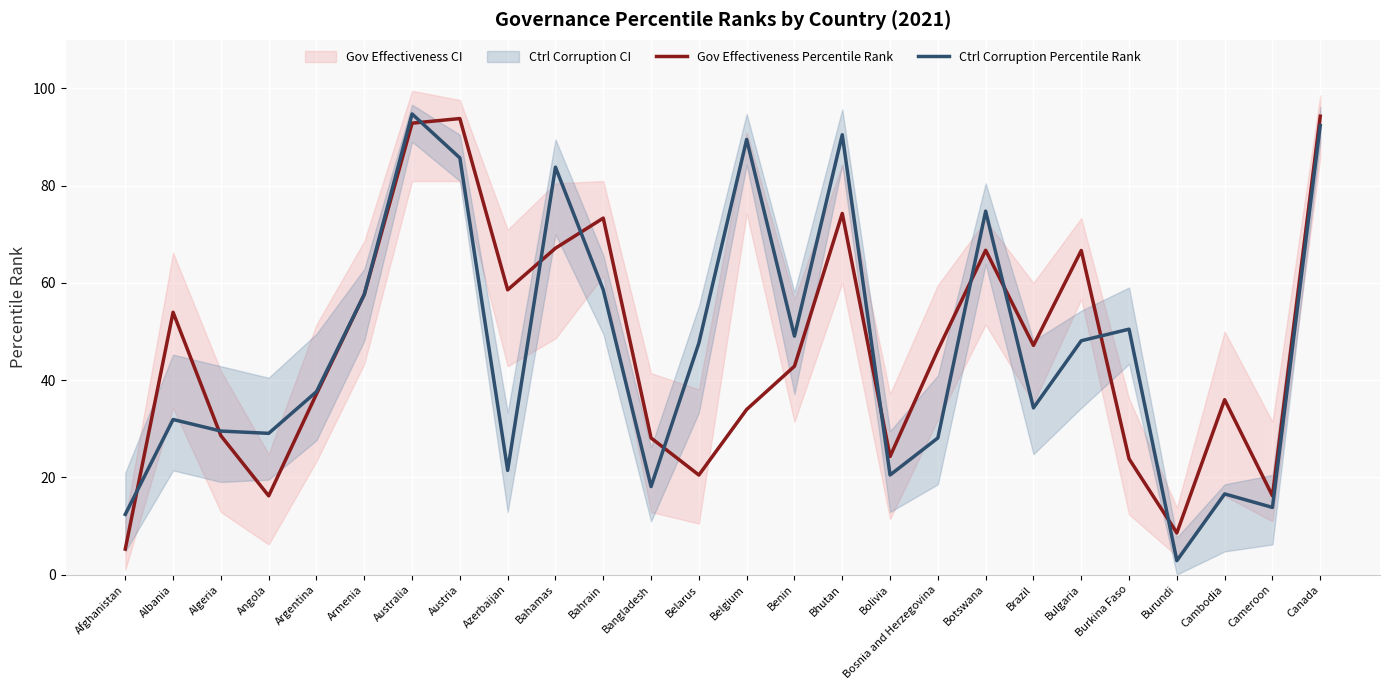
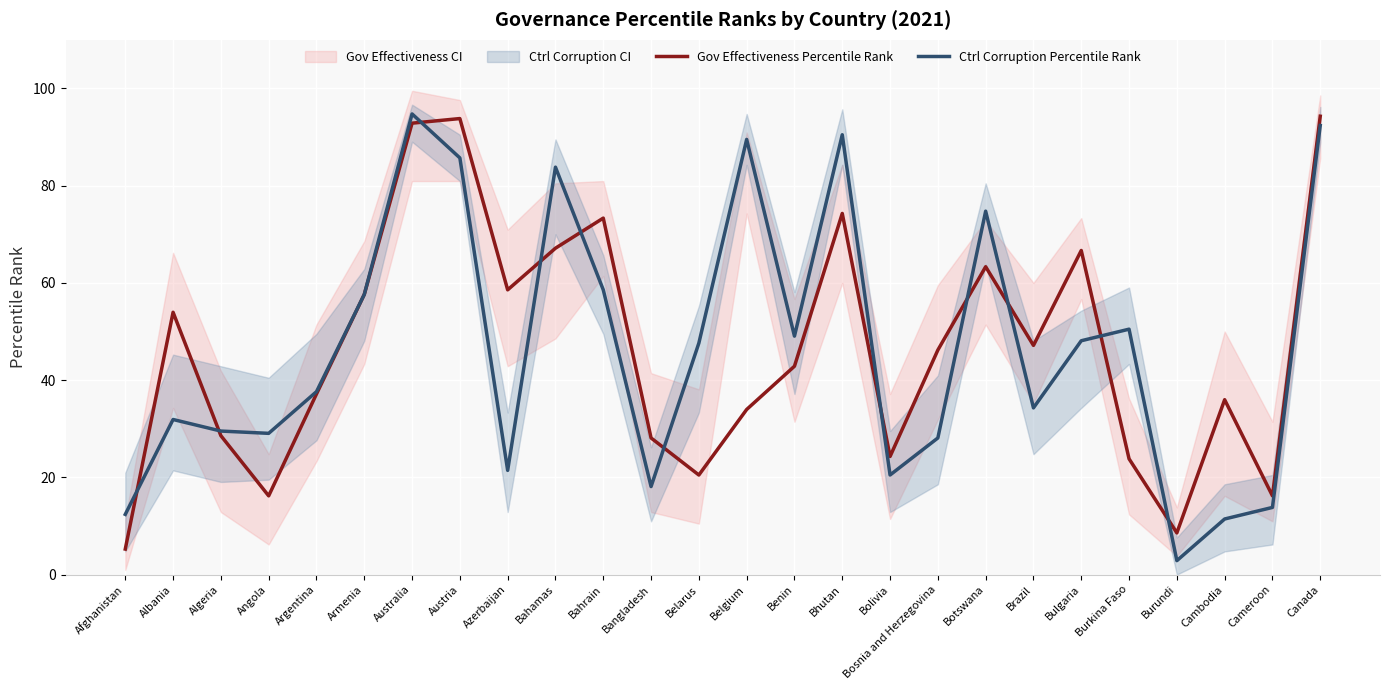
  {
    "Gov Effectiveness Percentile Rank": {
      "Afghanistan": 5,
      "Albania": 54,
      "Algeria": 29,
      "Angola": 16,
      "Australia": 93,
      "Austria": 94,
      "Azerbaijan": 59,
      "Bahamas": 67,
      "Bahrain": 73,
      "Bangladesh": 28,
      "Belarus": 20,
      "Belgium": 34,
      "Benin": 43,
      "Bhutan": 74,
      "Bolivia": 24,
      "Bosnia and Herzegovina": 46,
-     "Botswana": 67,
+     "Botswana": 63,
      "Brazil": 47,
      "Bulgaria": 67,
      "Burkina Faso": 24,
      "Burundi": 9,
      "Cambodia": 36,
      "Cameroon": 16,
      "Canada": 94
    },
    "Ctrl Corruption Percentile Rank": {
      "Afghanistan": 12,
      "Albania": 32,
      "Algeria": 30,
      "Angola": 29,
      "Australia": 95,
      "Austria": 86,
      "Azerbaijan": 21,
      "Bahamas": 84,
      "Bahrain": 59,
      "Bangladesh": 18,
      "Belarus": 48,
      "Belgium": 90,
      "Benin": 49,
      "Bhutan": 90,
      "Bolivia": 20,
      "Bosnia and Herzegovina": 28,
      "Botswana": 75,
      "Brazil": 34,
      "Bulgaria": 48,
      "Burkina Faso": 50,
      "Burundi": 3,
-     "Cambodia": 17,
+     "Cambodia": 11,
      "Cameroon": 14,
      "Canada": 92
    }
  }
